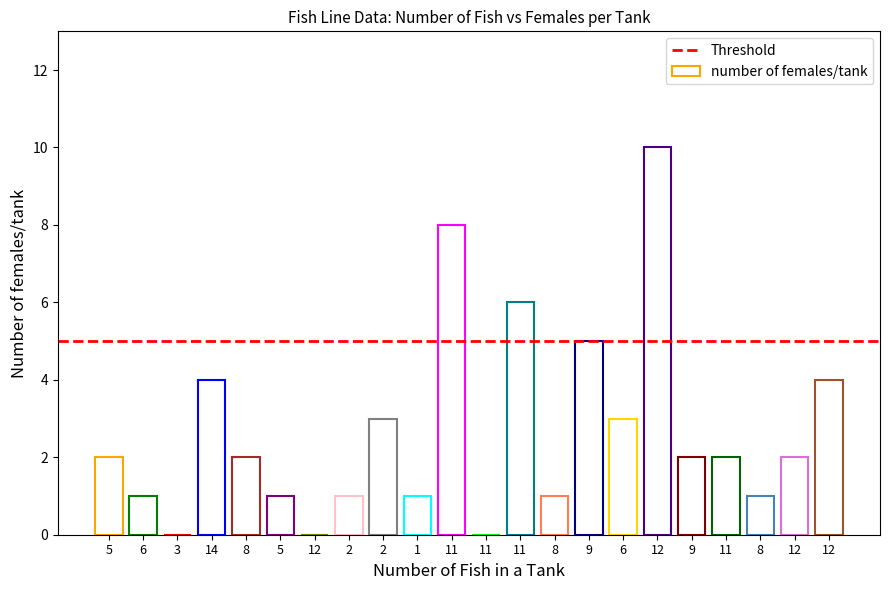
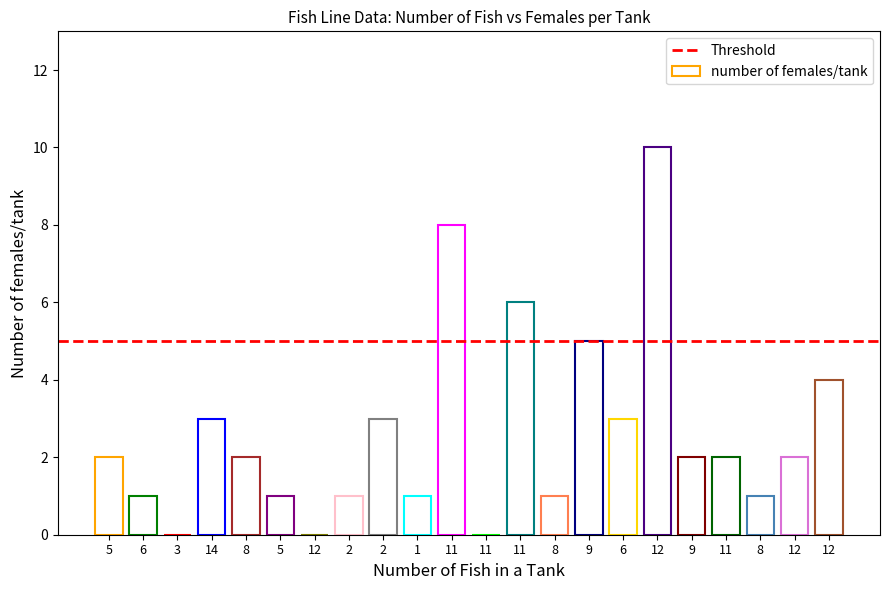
  {
    "3": 0,
-   "14": 4,
+   "14": 3,
    "1": 1
  }
